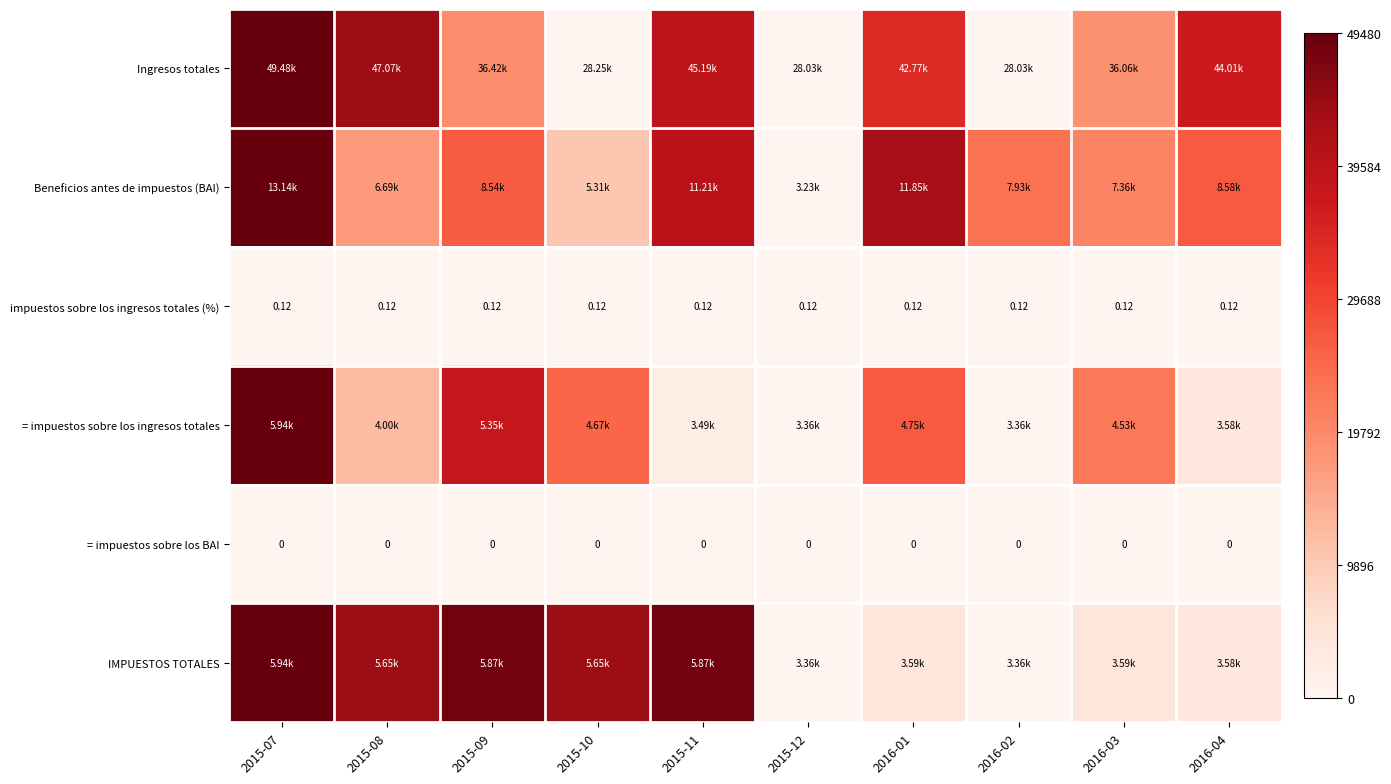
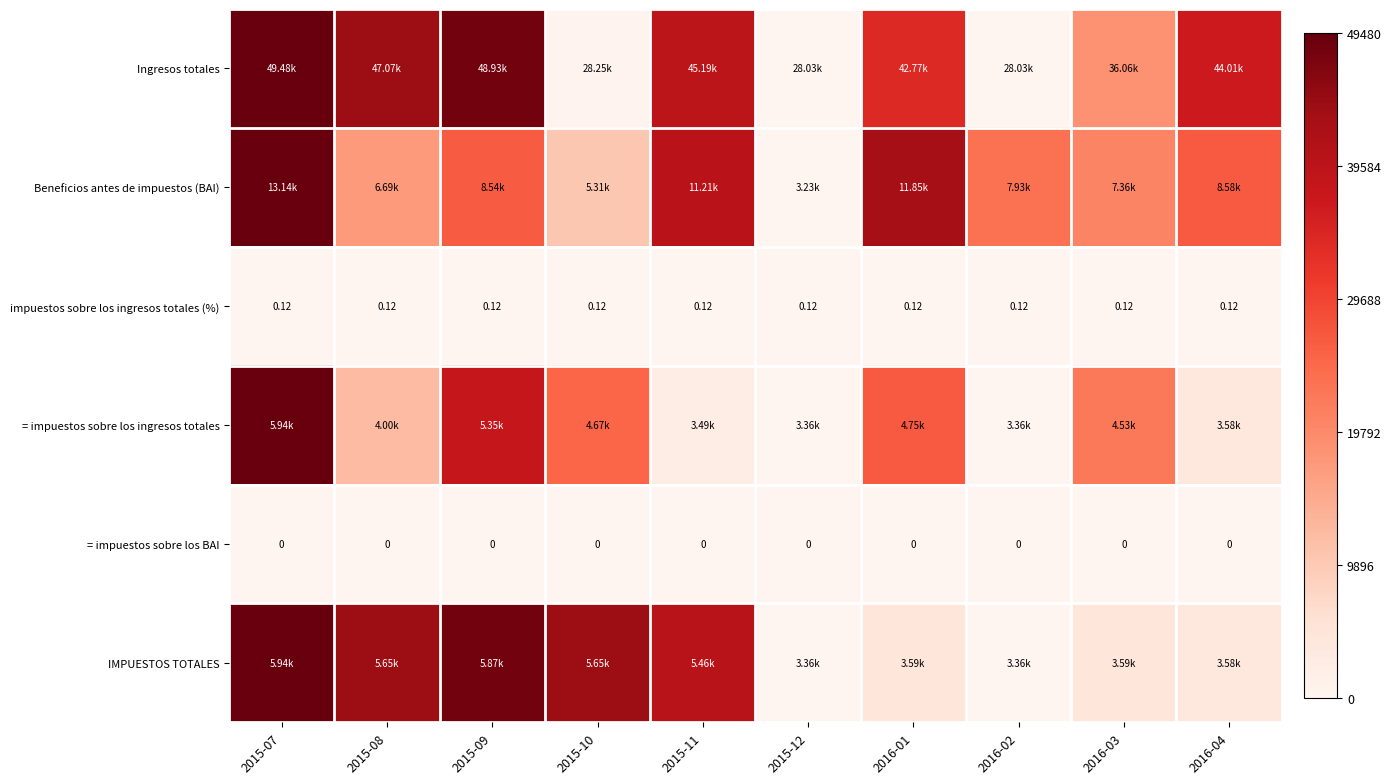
  {
    "Ingresos totales": {
      "2015-07": "49.48k",
      "2015-08": "47.07k",
-     "2015-09": "36.42k",
+     "2015-09": "48.93k",
      "2015-10": "28.25k",
      "2015-11": "45.19k",
      "2015-12": "28.03k",
      "2016-01": "42.77k",
      "2016-02": "28.03k",
      "2016-03": "36.06k",
      "2016-04": "44.01k"
    },
    "Beneficios antes de impuestos (BAI)": {
      "2015-07": "13.14k",
      "2015-08": "6.69k",
      "2015-09": "8.54k",
      "2015-10": "5.31k",
      "2015-11": "11.21k",
      "2015-12": "3.23k",
      "2016-01": "11.85k",
      "2016-02": "7.93k",
      "2016-03": "7.36k",
      "2016-04": "8.58k"
    },
    "impuestos sobre los ingresos totales (%)": {
      "2015-07": "0.12",
      "2015-08": "0.12",
      "2015-09": "0.12",
      "2015-10": "0.12",
      "2015-11": "0.12",
      "2015-12": "0.12",
      "2016-01": "0.12",
      "2016-02": "0.12",
      "2016-03": "0.12",
      "2016-04": "0.12"
    },
    "= impuestos sobre los ingresos totales": {
      "2015-07": "5.94k",
      "2015-08": "4.00k",
      "2015-09": "5.35k",
      "2015-10": "4.67k",
      "2015-11": "3.49k",
      "2015-12": "3.36k",
      "2016-01": "4.75k",
      "2016-02": "3.36k",
      "2016-03": "4.53k",
      "2016-04": "3.58k"
    },
    "= impuestos sobre los BAI": {
      "2015-07": "0",
      "2015-08": "0",
      "2015-09": "0",
      "2015-10": "0",
      "2015-11": "0",
      "2015-12": "0",
      "2016-01": "0",
      "2016-02": "0",
      "2016-03": "0",
      "2016-04": "0"
    },
    "IMPUESTOS TOTALES": {
      "2015-07": "5.94k",
      "2015-08": "5.65k",
      "2015-09": "5.87k",
      "2015-10": "5.65k",
-     "2015-11": "5.87k",
+     "2015-11": "5.46k",
      "2015-12": "3.36k",
      "2016-01": "3.59k",
      "2016-02": "3.36k",
      "2016-03": "3.59k",
      "2016-04": "3.58k"
    }
  }
